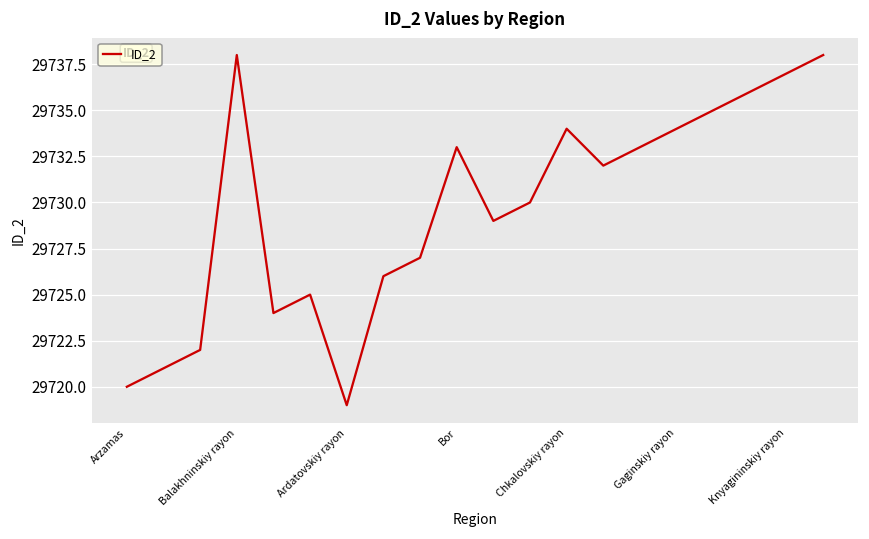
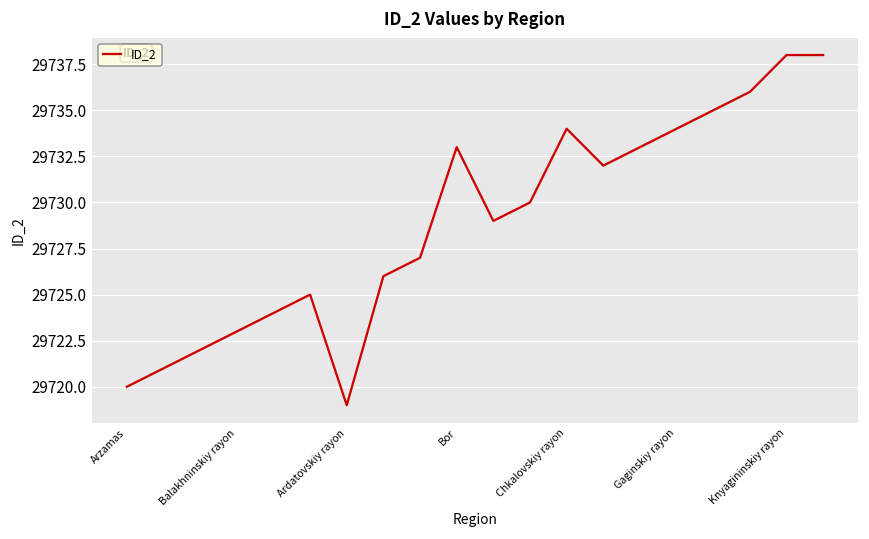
  {
    "Arzamas": 29720,
-   "Balakhninskiy rayon": 29738,
+   "Balakhninskiy rayon": 29723,
    "Ardatovskiy rayon": 29719,
    "Bor": 29733,
    "Chkalovskiy rayon": 29734,
    "Gaginskiy rayon": 29734,
-   "Knyagininskiy rayon": 29737
+   "Knyagininskiy rayon": 29738
  }
